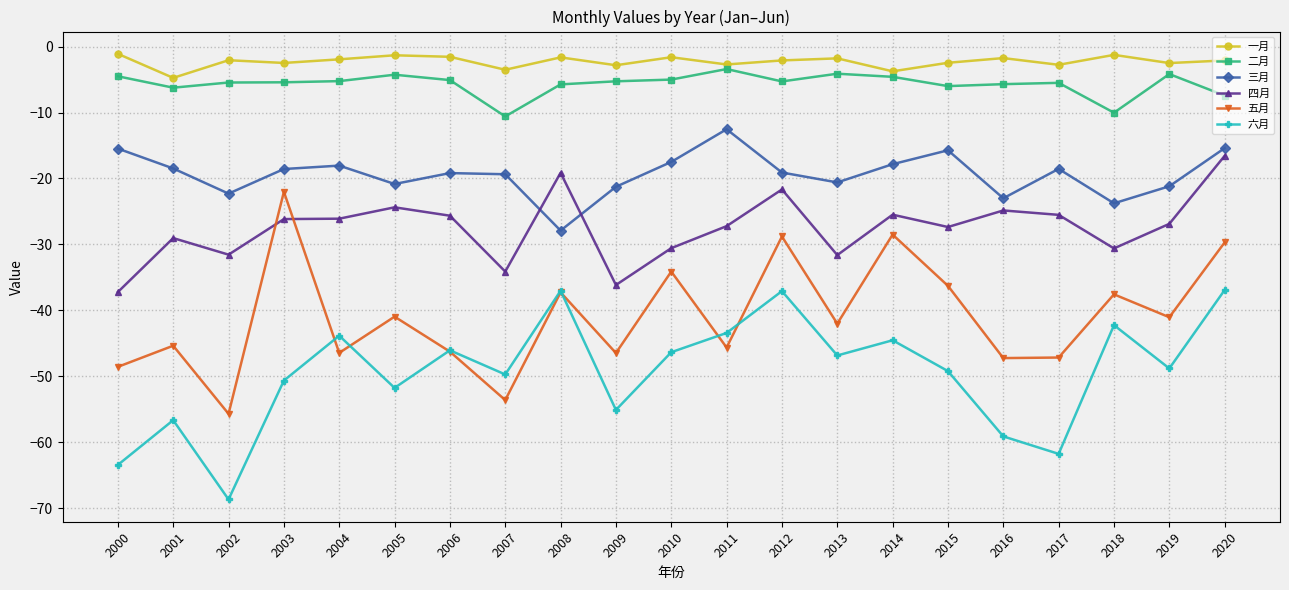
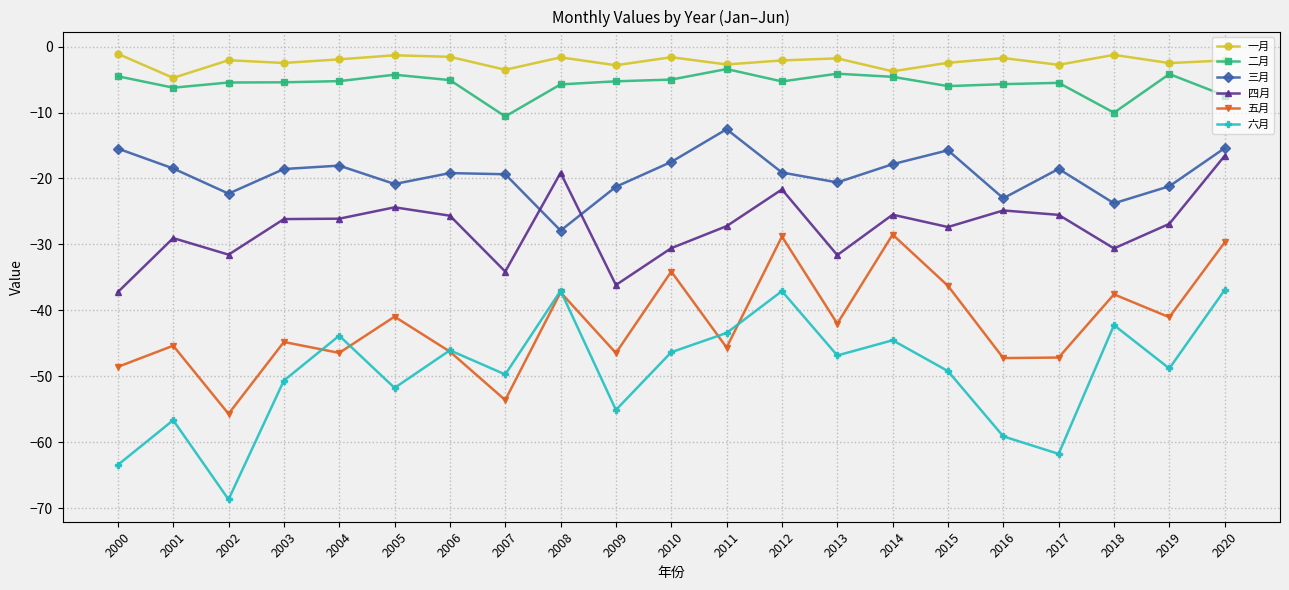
  {
    "一月": {
      "2000": -1,
      "2001": -5,
      "2002": -2,
      "2003": -2,
      "2004": -2,
      "2005": -1,
      "2006": -2,
      "2007": -4,
      "2008": -2,
      "2009": -3,
      "2010": -2,
      "2011": -3,
      "2012": -2,
      "2013": -2,
      "2014": -4,
      "2015": -2,
      "2016": -2,
      "2017": -3,
      "2018": -1,
      "2019": -3
    },
    "二月": {
      "2000": -5,
      "2001": -6,
      "2002": -5,
      "2003": -5,
      "2004": -5,
      "2005": -4,
      "2006": -5,
      "2007": -11,
      "2008": -6,
      "2009": -5,
      "2010": -5,
      "2011": -3,
      "2012": -5,
      "2013": -4,
      "2014": -5,
      "2015": -6,
      "2016": -6,
      "2017": -6,
      "2018": -10,
      "2019": -4
    },
    "三月": {
      "2000": -15,
      "2001": -18,
      "2002": -22,
      "2003": -19,
      "2004": -18,
      "2005": -21,
      "2006": -19,
      "2007": -19,
      "2008": -28,
      "2009": -21,
      "2010": -17,
      "2011": -13,
      "2012": -19,
      "2013": -21,
      "2014": -18,
      "2015": -16,
      "2016": -23,
      "2017": -19,
      "2018": -24,
      "2019": -21,
      "2020": -15
    },
    "四月": {
      "2000": -37,
      "2001": -29,
      "2002": -32,
      "2003": -26,
      "2004": -26,
      "2005": -24,
      "2006": -26,
      "2007": -34,
      "2008": -19,
      "2009": -36,
      "2010": -31,
      "2011": -27,
      "2012": -22,
      "2013": -32,
      "2014": -25,
      "2015": -27,
      "2016": -25,
      "2017": -26,
      "2018": -31,
      "2019": -27,
      "2020": -17
    },
    "五月": {
      "2000": -49,
      "2001": -45,
      "2002": -56,
-     "2003": -22,
+     "2003": -45,
      "2004": -46,
      "2005": -41,
      "2007": -54,
      "2009": -46,
      "2010": -34,
      "2011": -46,
      "2012": -29,
      "2013": -42,
      "2014": -29,
      "2015": -36,
      "2016": -47,
      "2017": -47,
      "2018": -38,
      "2019": -41,
      "2020": -30
    },
    "六月": {
      "2000": -63,
      "2001": -57,
      "2002": -69,
      "2003": -51,
      "2004": -44,
      "2005": -52,
      "2007": -50,
      "2009": -55,
      "2010": -46,
      "2011": -43,
      "2012": -37,
      "2013": -47,
      "2014": -45,
      "2015": -49,
      "2016": -59,
      "2017": -62,
      "2018": -42,
      "2019": -49,
      "2020": -37
    }
  }
